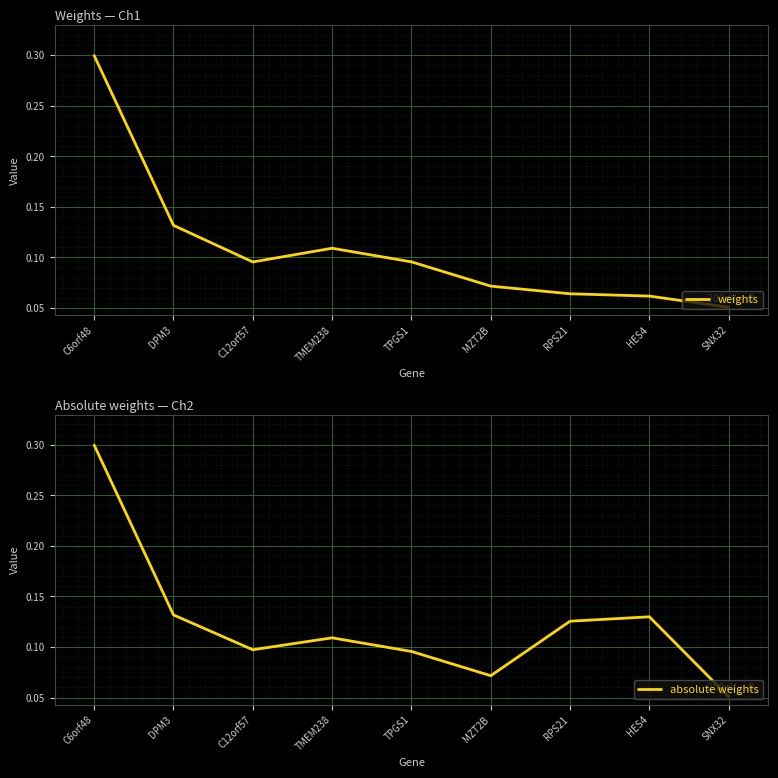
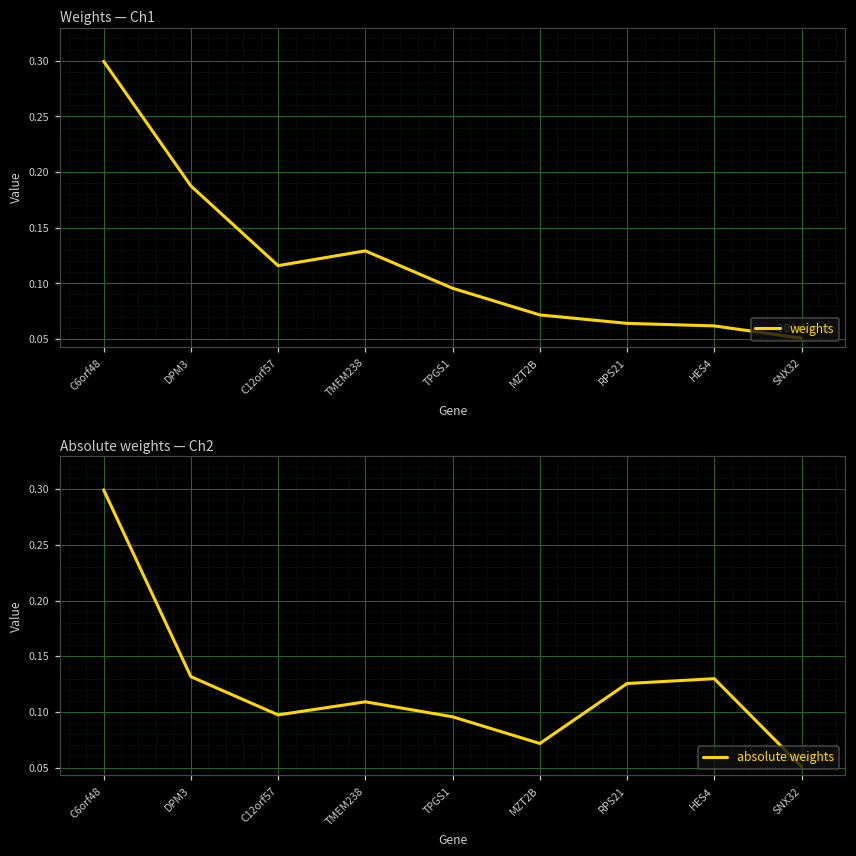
  {
    "Weights — Ch1": {
      "C6orf48": 0.300,
-     "DPM3": 0.132,
-     "C12orf57": 0.096,
-     "TMEM238": 0.109,
+     "DPM3": 0.188,
+     "C12orf57": 0.116,
+     "TMEM238": 0.129,
      "TPGS1": 0.096,
      "MZT2B": 0.072,
      "RPS21": 0.064,
      "HES4": 0.062
    },
    "Absolute weights — Ch2": {
      "C6orf48": 0.300,
      "DPM3": 0.132,
      "C12orf57": 0.097,
      "TMEM238": 0.109,
      "TPGS1": 0.096,
      "MZT2B": 0.072,
      "RPS21": 0.125,
      "HES4": 0.130
    }
  }
